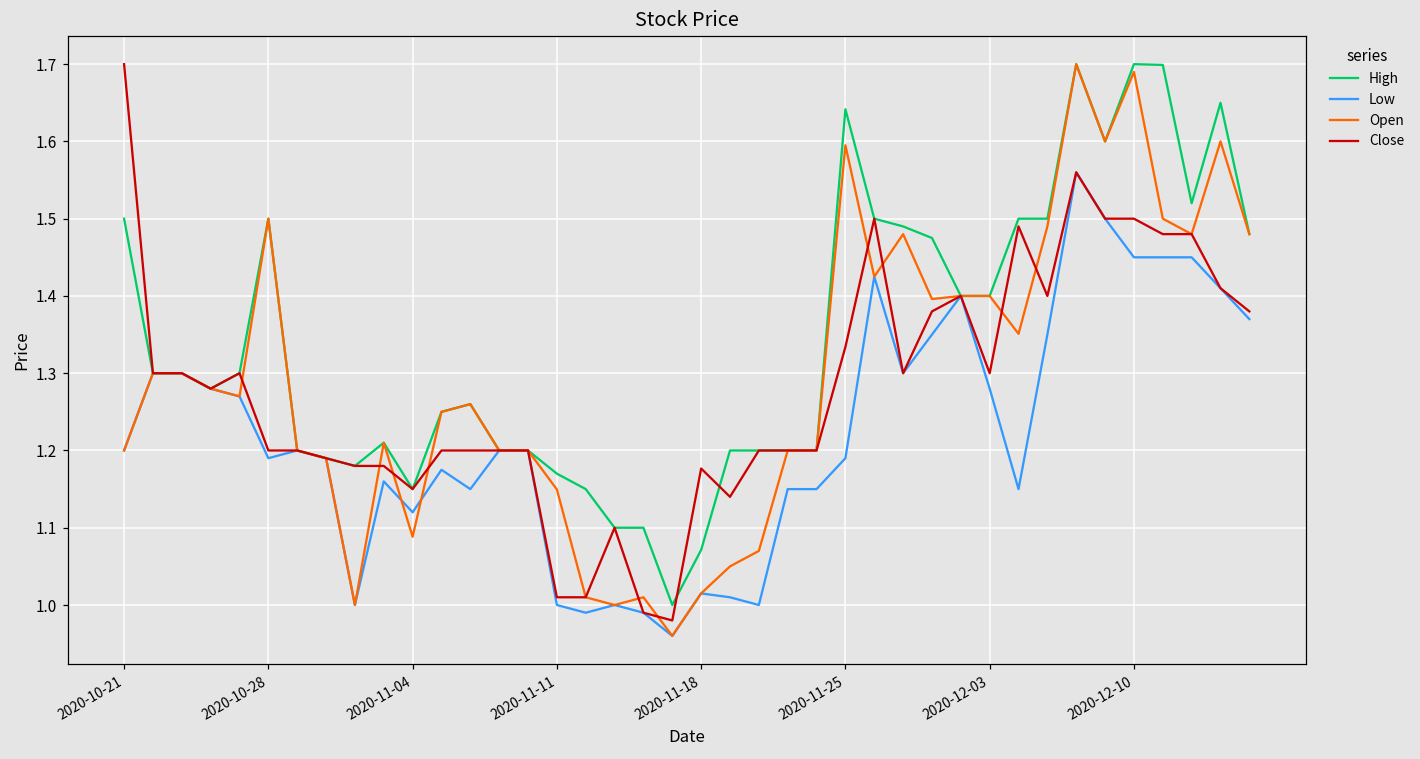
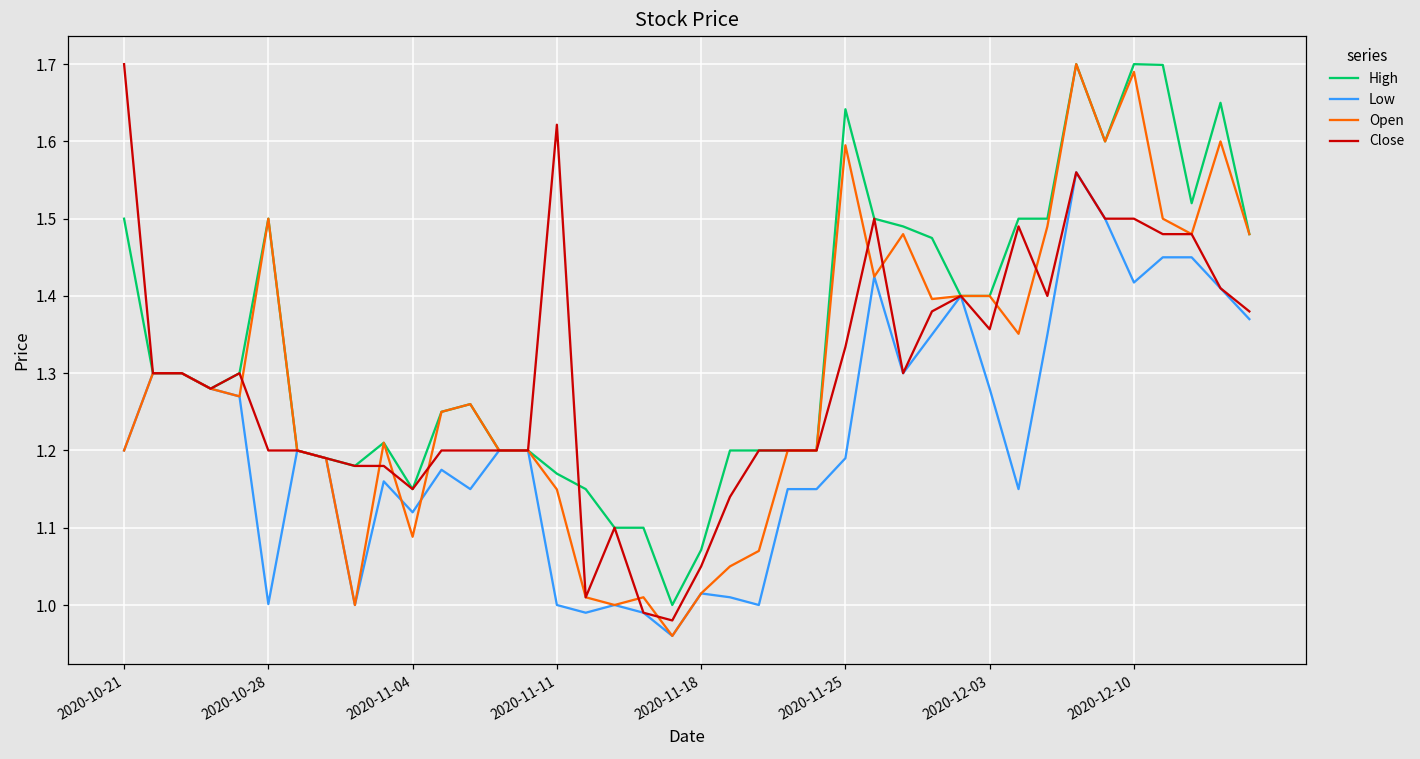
  {
    "High": {
      "2020-10-21": 1.50,
      "2020-11-11": 1.17,
      "2020-11-18": 1.07,
      "2020-11-25": 1.64,
      "2020-12-10": 1.70
    },
    "Low": {
-     "2020-10-28": 1.19,
+     "2020-10-28": 1.00,
      "2020-11-04": 1.12,
      "2020-11-11": 1.00,
      "2020-11-25": 1.19,
      "2020-12-03": 1.28,
-     "2020-12-10": 1.45
+     "2020-12-10": 1.42
    },
    "Open": {
      "2020-11-04": 1.09,
      "2020-11-11": 1.15,
      "2020-11-25": 1.60,
      "2020-12-10": 1.69
    },
    "Close": {
      "2020-10-21": 1.70,
      "2020-10-28": 1.20,
-     "2020-11-11": 1.01,
-     "2020-11-18": 1.18,
+     "2020-11-11": 1.62,
+     "2020-11-18": 1.05,
      "2020-11-25": 1.33,
-     "2020-12-03": 1.30,
+     "2020-12-03": 1.36,
      "2020-12-10": 1.50
    }
  }
